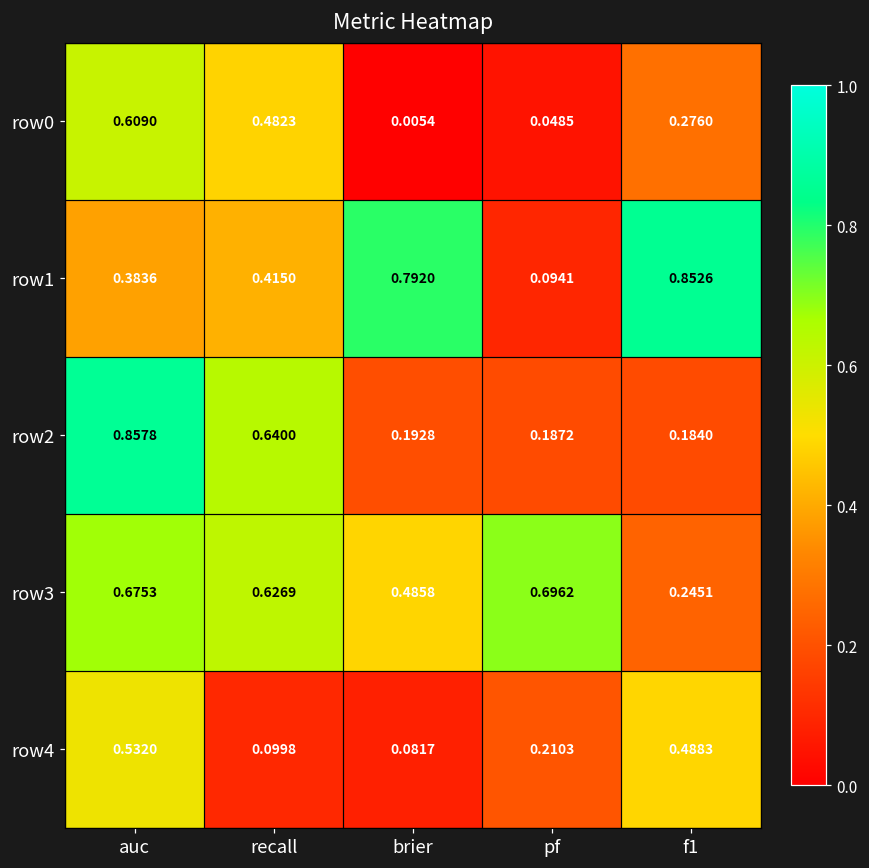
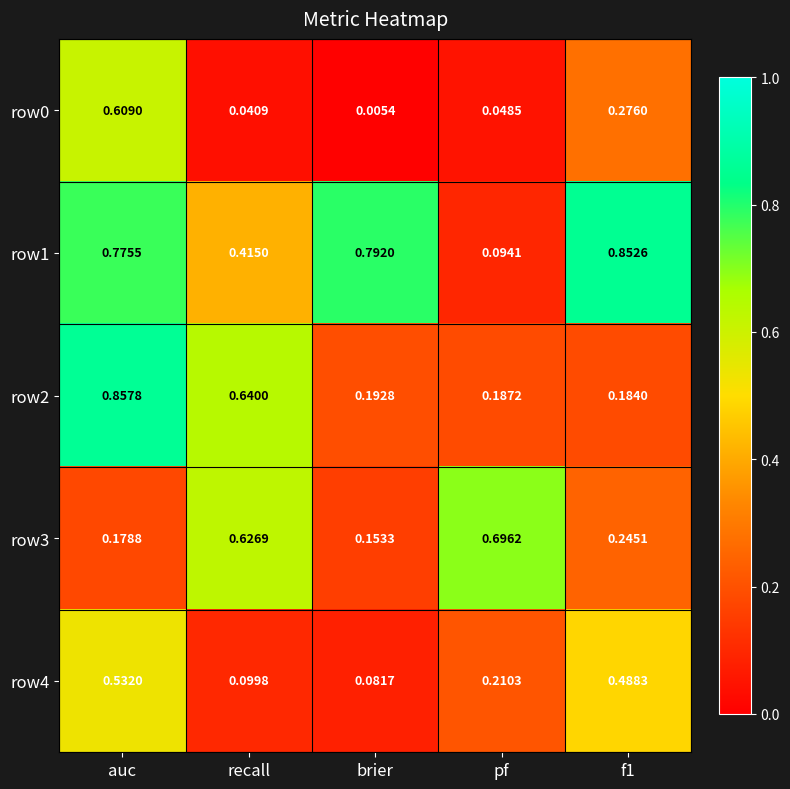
  {
    "row0": {
      "auc": 0.6090,
-     "recall": 0.4823,
+     "recall": 0.0409,
      "brier": 0.0054,
      "pf": 0.0485,
      "f1": 0.2760
    },
    "row1": {
-     "auc": 0.3836,
+     "auc": 0.7755,
      "recall": 0.4150,
      "brier": 0.7920,
      "pf": 0.0941,
      "f1": 0.8526
    },
    "row2": {
      "auc": 0.8578,
      "recall": 0.6400,
      "brier": 0.1928,
      "pf": 0.1872,
      "f1": 0.1840
    },
    "row3": {
-     "auc": 0.6753,
+     "auc": 0.1788,
      "recall": 0.6269,
-     "brier": 0.4858,
+     "brier": 0.1533,
      "pf": 0.6962,
      "f1": 0.2451
    },
    "row4": {
      "auc": 0.5320,
      "recall": 0.0998,
      "brier": 0.0817,
      "pf": 0.2103,
      "f1": 0.4883
    }
  }
